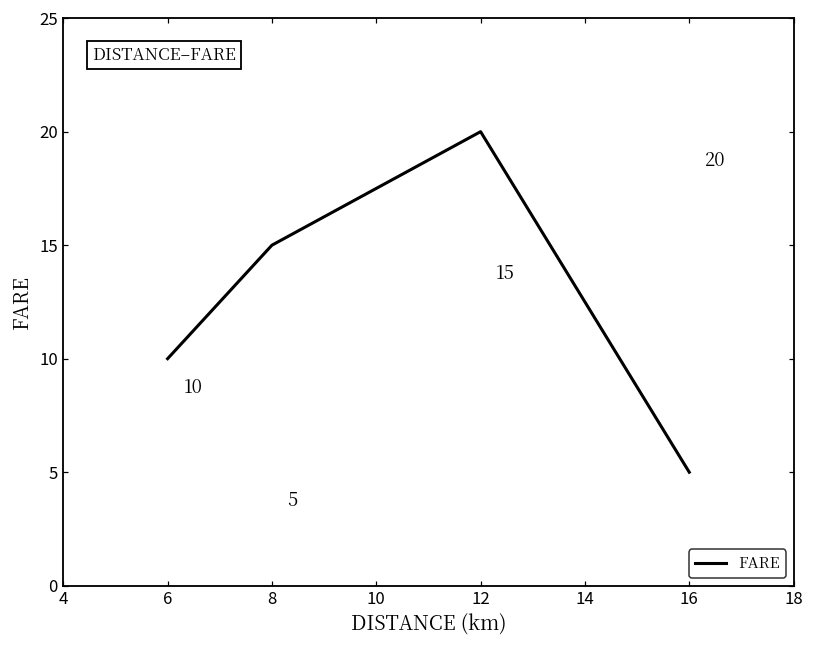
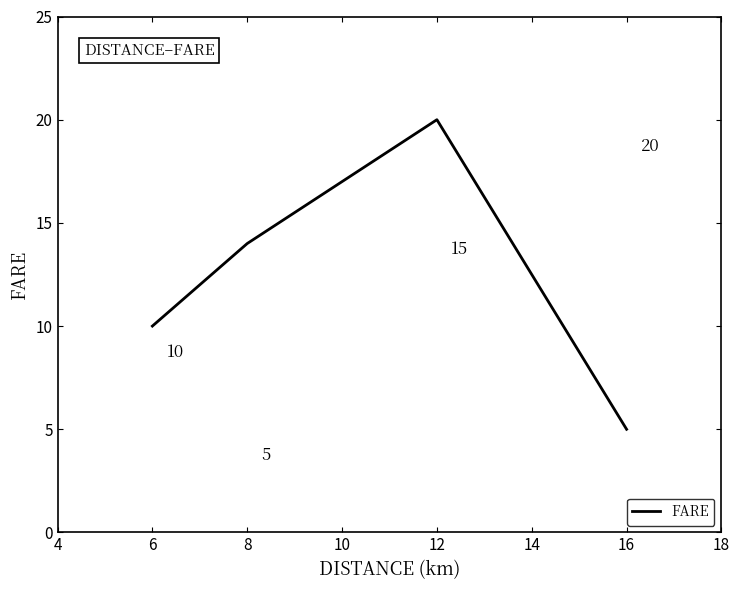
  {
-   "8": 15,
+   "8": 14,
    "12": 20,
    "16": 5
  }
